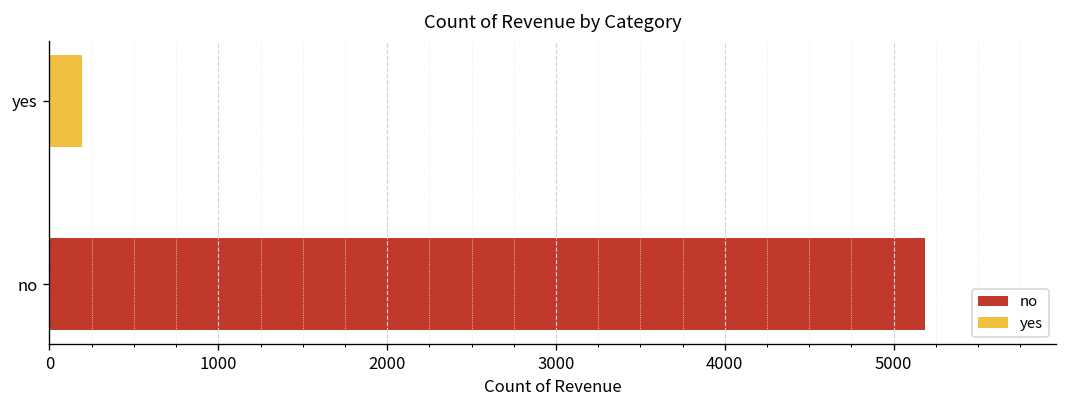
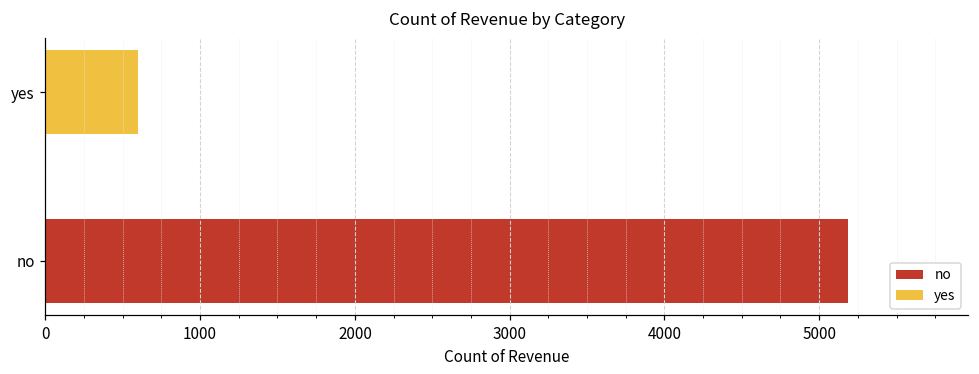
  {
-   "yes": 190,
+   "yes": 600,
    "no": 5180
  }
